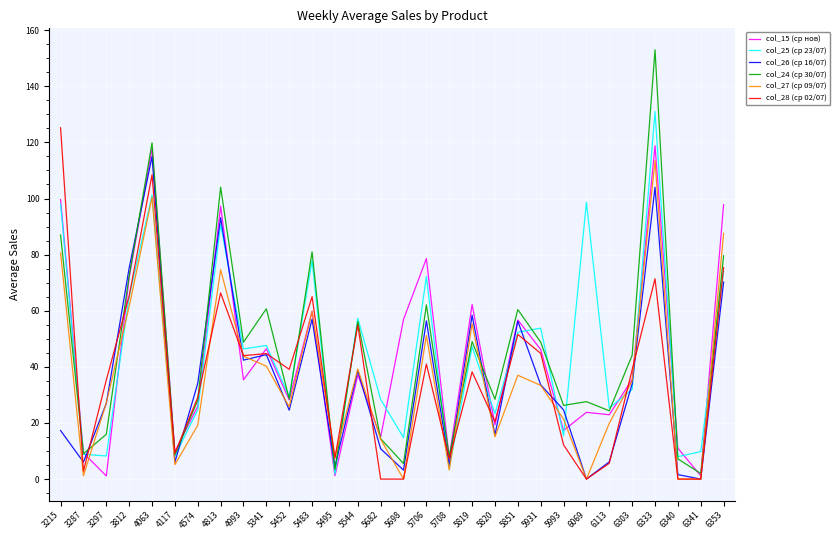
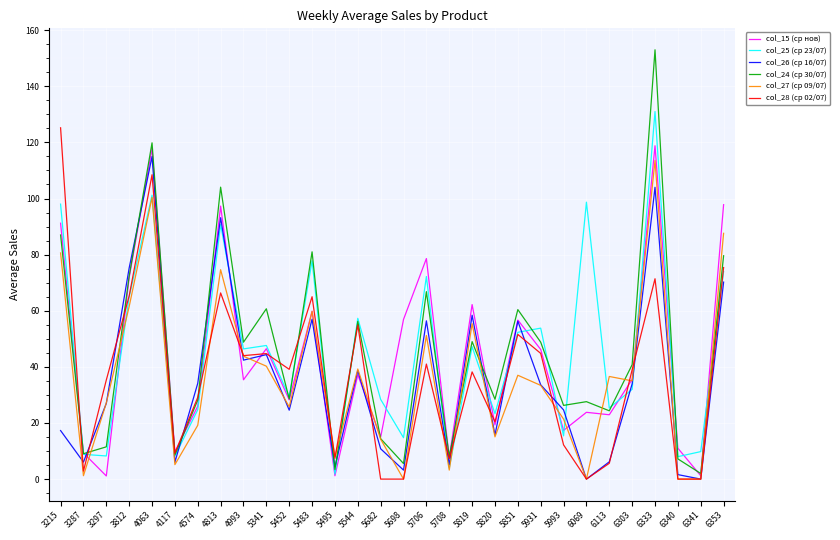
  {
    "col_15 (ср нов)": {
-     "3215": 100,
+     "3215": 91,
      "3297": 1,
      "4063": 118,
      "4574": 26,
      "4813": 97,
      "4993": 35,
      "5341": 46,
      "5544": 37,
      "5698": 57,
      "5706": 79,
      "5819": 62,
      "5820": 19,
      "5931": 46,
      "5993": 17,
      "6069": 24,
      "6113": 23,
      "6333": 119,
      "6340": 11,
      "6353": 98
    },
    "col_25 (ср 23/07)": {
      "3215": 98,
      "3297": 8,
      "4574": 25,
      "4813": 91,
      "4993": 46,
      "5341": 48,
      "5483": 78,
      "5544": 57,
      "5682": 28,
      "5698": 15,
      "5706": 72,
      "5819": 47,
      "5820": 23,
      "5931": 54,
      "5993": 15,
      "6069": 99,
      "6113": 25,
      "6303": 32,
      "6333": 131,
      "6341": 10,
      "6353": 74
    },
    "col_26 (ср 16/07)": {
      "3215": 17,
      "3287": 6,
      "3812": 75,
      "4063": 115,
      "4574": 34,
      "4813": 93,
      "4993": 42,
      "5452": 25,
      "5483": 57,
      "5495": 4,
      "5682": 11,
      "5698": 3,
      "5706": 56,
      "5708": 5,
      "5819": 58,
      "5993": 25,
      "6303": 34,
      "6333": 104,
      "6340": 2,
      "6353": 70
    },
    "col_24 (ср 30/07)": {
      "3215": 87,
-     "3297": 16,
+     "3297": 11,
      "4063": 120,
      "4574": 28,
      "4813": 104,
      "4993": 49,
      "5341": 61,
      "5483": 81,
      "5495": 3,
      "5544": 56,
      "5698": 6,
-     "5706": 62,
+     "5706": 67,
      "5819": 49,
      "5820": 28,
      "5851": 60,
      "5931": 49,
      "5993": 26,
      "6069": 28,
      "6113": 24,
-     "6303": 44,
+     "6303": 41,
      "6333": 153,
      "6353": 80
    },
    "col_27 (ср 09/07)": {
      "3215": 81,
      "3287": 1,
      "3812": 62,
      "4574": 19,
      "4813": 75,
      "5341": 40,
      "5452": 26,
      "5706": 51,
      "5819": 55,
      "5851": 37,
      "5993": 21,
-     "6113": 20,
+     "6113": 37,
      "6333": 114,
      "6353": 88
    },
    "col_28 (ср 02/07)": {
      "3215": 125,
      "3287": 3,
      "3297": 35,
      "4063": 108,
      "4574": 29,
      "4813": 66,
      "5452": 39,
      "5483": 65,
      "5544": 55,
      "5682": 0,
      "5706": 41,
      "5819": 38,
      "5820": 20,
      "5931": 45,
      "5993": 12,
      "6303": 39,
      "6333": 71,
      "6353": 75
    }
  }
